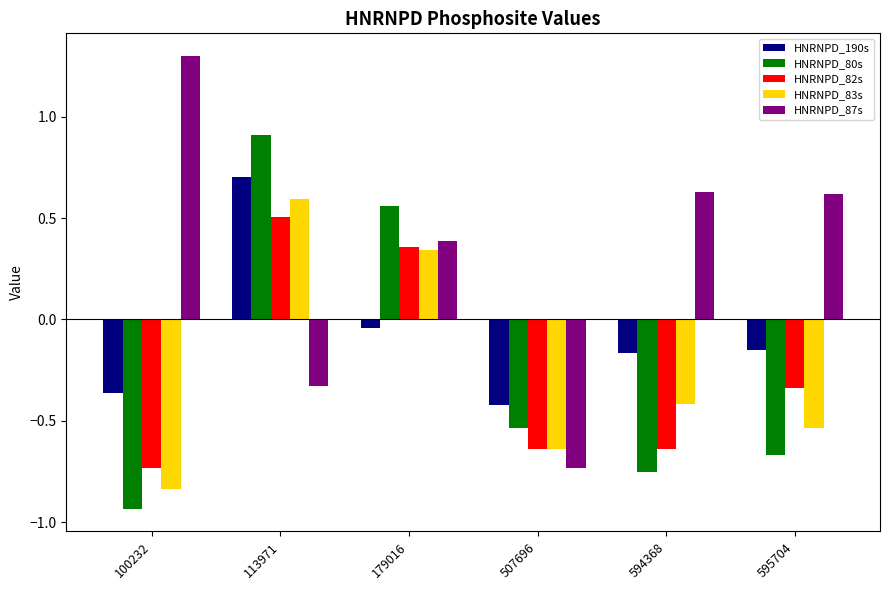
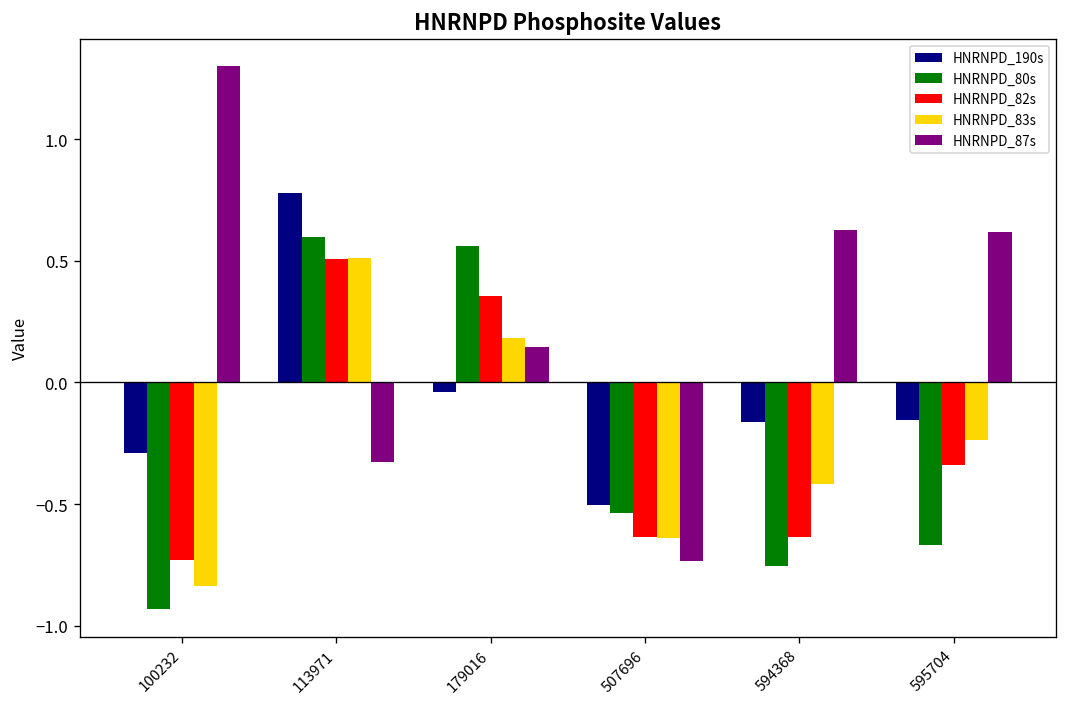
  {
    "HNRNPD_190s": {
-     "100232": -0.36,
-     "113971": 0.70,
+     "100232": -0.29,
+     "113971": 0.78,
      "179016": -0.04,
-     "507696": -0.42,
+     "507696": -0.50,
      "594368": -0.16,
      "595704": -0.15
    },
    "HNRNPD_80s": {
      "100232": -0.93,
-     "113971": 0.91,
+     "113971": 0.60,
      "179016": 0.56,
      "507696": -0.54,
      "594368": -0.75,
      "595704": -0.67
    },
    "HNRNPD_82s": {
      "100232": -0.73,
      "113971": 0.51,
      "179016": 0.36,
      "507696": -0.64,
      "594368": -0.64,
      "595704": -0.34
    },
    "HNRNPD_83s": {
      "100232": -0.84,
-     "113971": 0.59,
-     "179016": 0.34,
+     "113971": 0.51,
+     "179016": 0.18,
      "507696": -0.64,
      "594368": -0.42,
-     "595704": -0.54
+     "595704": -0.24
    },
    "HNRNPD_87s": {
      "100232": 1.30,
      "113971": -0.33,
-     "179016": 0.39,
+     "179016": 0.15,
      "507696": -0.73,
      "594368": 0.63,
      "595704": 0.62
    }
  }
